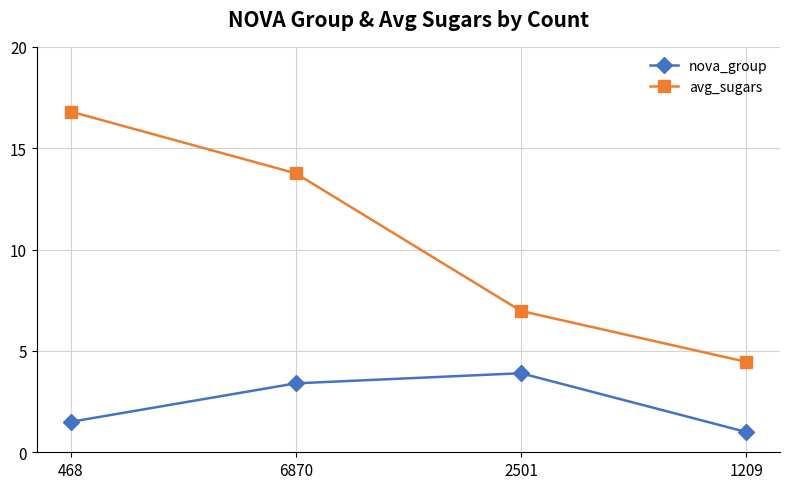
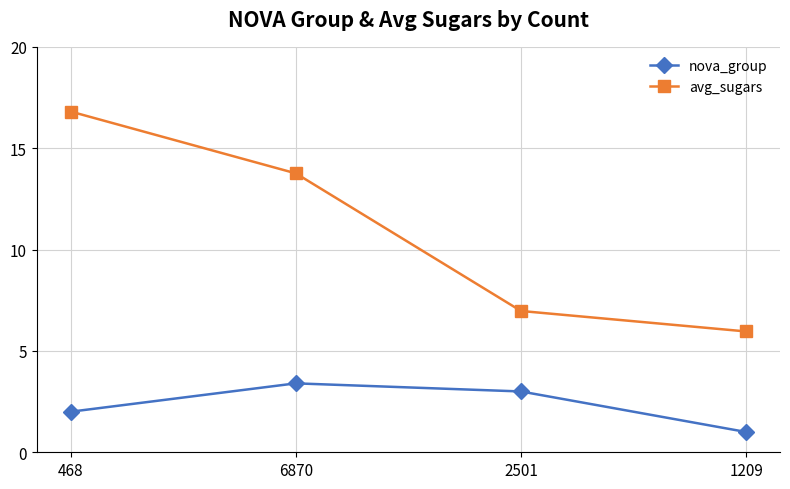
  {
    "nova_group": {
-     "468": 1.5,
+     "468": 2.0,
      "6870": 3.4,
-     "2501": 3.9,
+     "2501": 3.0,
      "1209": 1.0
    },
    "avg_sugars": {
      "468": 16.8,
      "6870": 13.8,
      "2501": 7.0,
-     "1209": 4.5
+     "1209": 6.0
    }
  }
